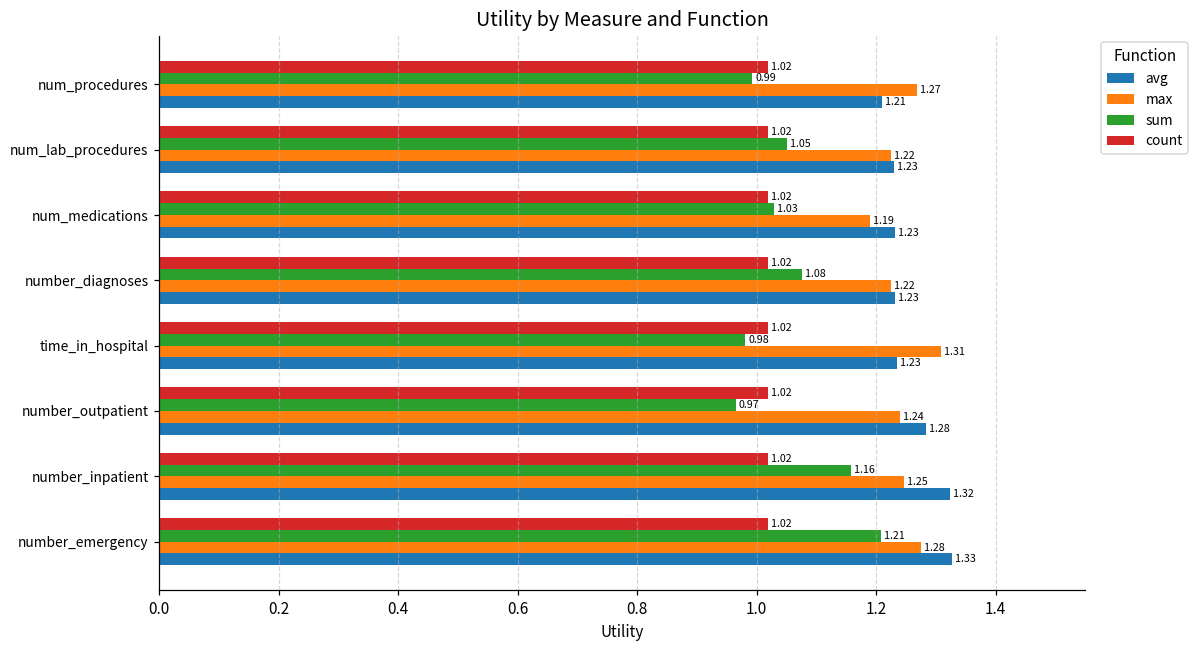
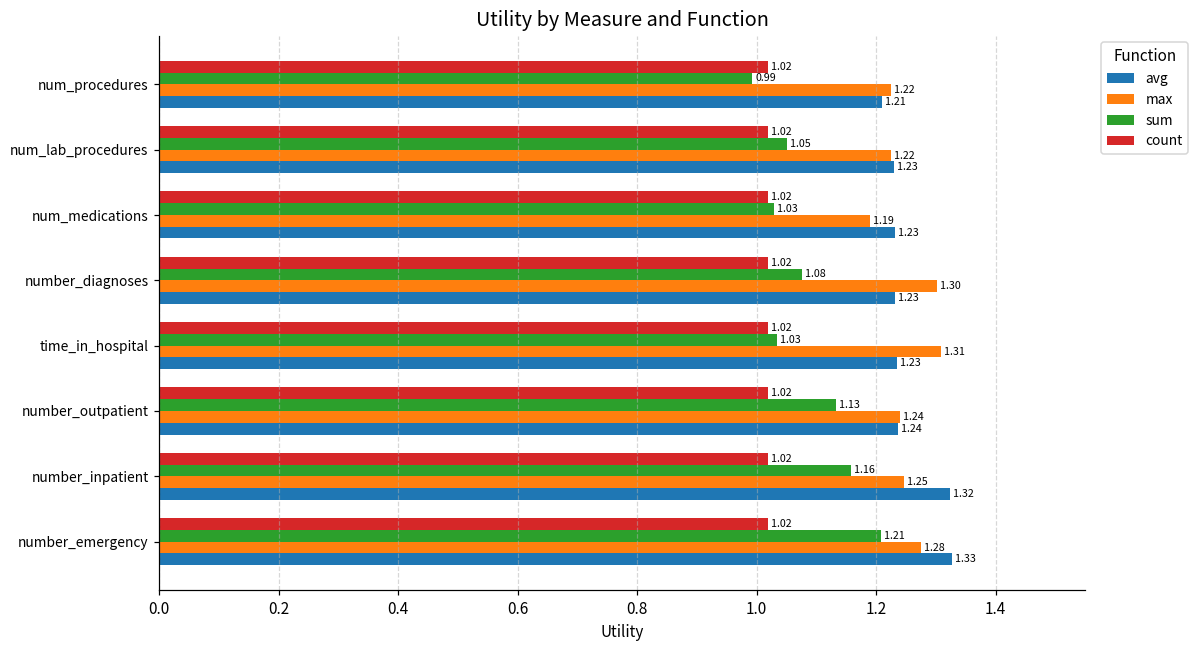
  {
    "avg": {
      "num_procedures": 1.21,
      "num_lab_procedures": 1.23,
      "num_medications": 1.23,
      "number_diagnoses": 1.23,
      "time_in_hospital": 1.23,
-     "number_outpatient": 1.28,
+     "number_outpatient": 1.24,
      "number_inpatient": 1.32,
      "number_emergency": 1.33
    },
    "max": {
-     "num_procedures": 1.27,
+     "num_procedures": 1.22,
      "num_lab_procedures": 1.22,
      "num_medications": 1.19,
-     "number_diagnoses": 1.22,
+     "number_diagnoses": 1.30,
      "time_in_hospital": 1.31,
      "number_outpatient": 1.24,
      "number_inpatient": 1.25,
      "number_emergency": 1.28
    },
    "sum": {
      "num_procedures": 0.99,
      "num_lab_procedures": 1.05,
      "num_medications": 1.03,
      "number_diagnoses": 1.08,
-     "time_in_hospital": 0.98,
-     "number_outpatient": 0.97,
+     "time_in_hospital": 1.03,
+     "number_outpatient": 1.13,
      "number_inpatient": 1.16,
      "number_emergency": 1.21
    },
    "count": {
      "num_procedures": 1.02,
      "num_lab_procedures": 1.02,
      "num_medications": 1.02,
      "number_diagnoses": 1.02,
      "time_in_hospital": 1.02,
      "number_outpatient": 1.02,
      "number_inpatient": 1.02,
      "number_emergency": 1.02
    }
  }
